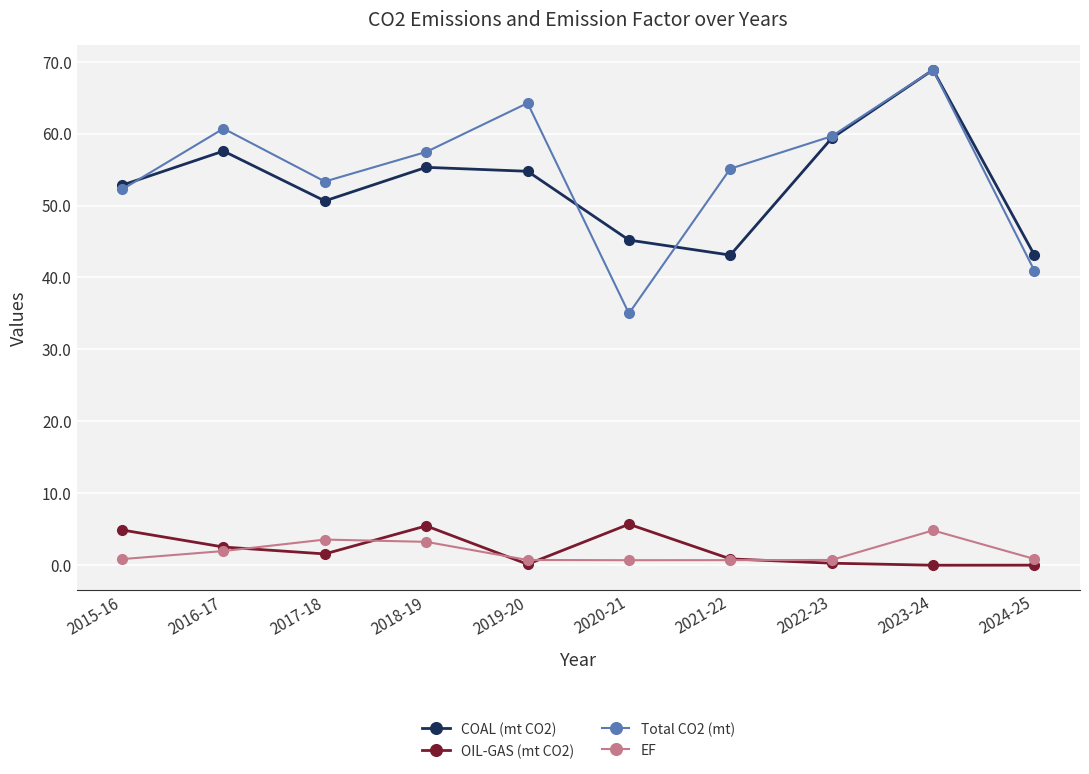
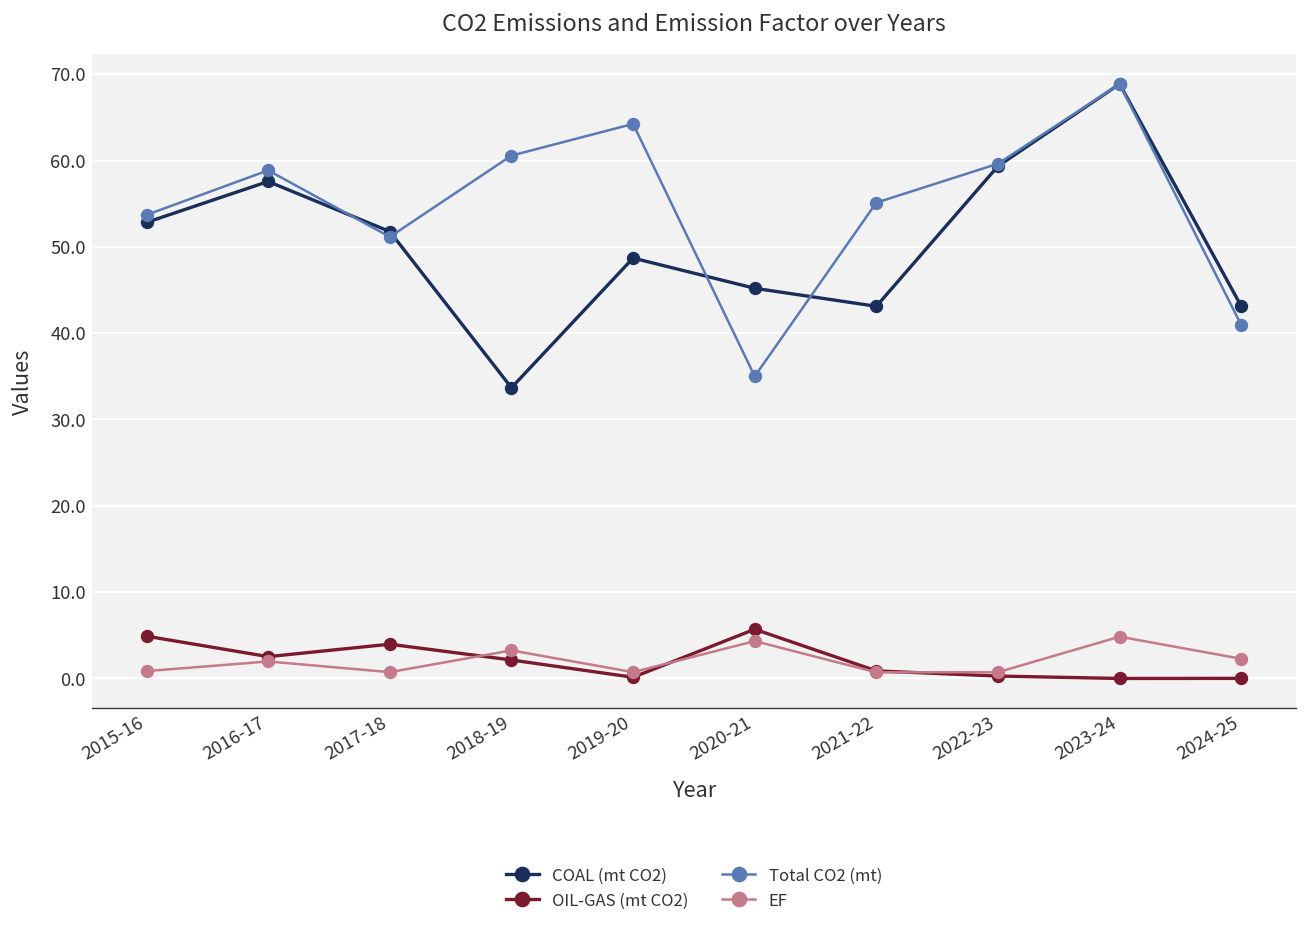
  {
    "COAL (mt CO2)": {
      "2015-16": 53,
      "2016-17": 58,
-     "2017-18": 51,
-     "2018-19": 55,
-     "2019-20": 55,
+     "2017-18": 52,
+     "2018-19": 34,
+     "2019-20": 49,
      "2020-21": 45,
      "2021-22": 43,
      "2024-25": 43
    },
    "OIL-GAS (mt CO2)": {
      "2015-16": 5,
      "2016-17": 3,
-     "2017-18": 2,
-     "2018-19": 5,
+     "2017-18": 4,
+     "2018-19": 2,
      "2019-20": 0,
      "2020-21": 6,
      "2022-23": 0,
      "2023-24": 0,
      "2024-25": 0
    },
    "Total CO2 (mt)": {
-     "2015-16": 52,
-     "2016-17": 61,
-     "2017-18": 53,
-     "2018-19": 57,
+     "2015-16": 54,
+     "2016-17": 59,
+     "2017-18": 51,
+     "2018-19": 61,
      "2019-20": 64,
      "2020-21": 35,
      "2021-22": 55,
      "2024-25": 41
    },
    "EF": {
      "2015-16": 1,
      "2016-17": 2,
-     "2017-18": 4,
+     "2017-18": 1,
      "2018-19": 3,
      "2019-20": 1,
-     "2020-21": 1,
+     "2020-21": 4,
      "2022-23": 1,
      "2023-24": 5,
-     "2024-25": 1
+     "2024-25": 2
    }
  }
